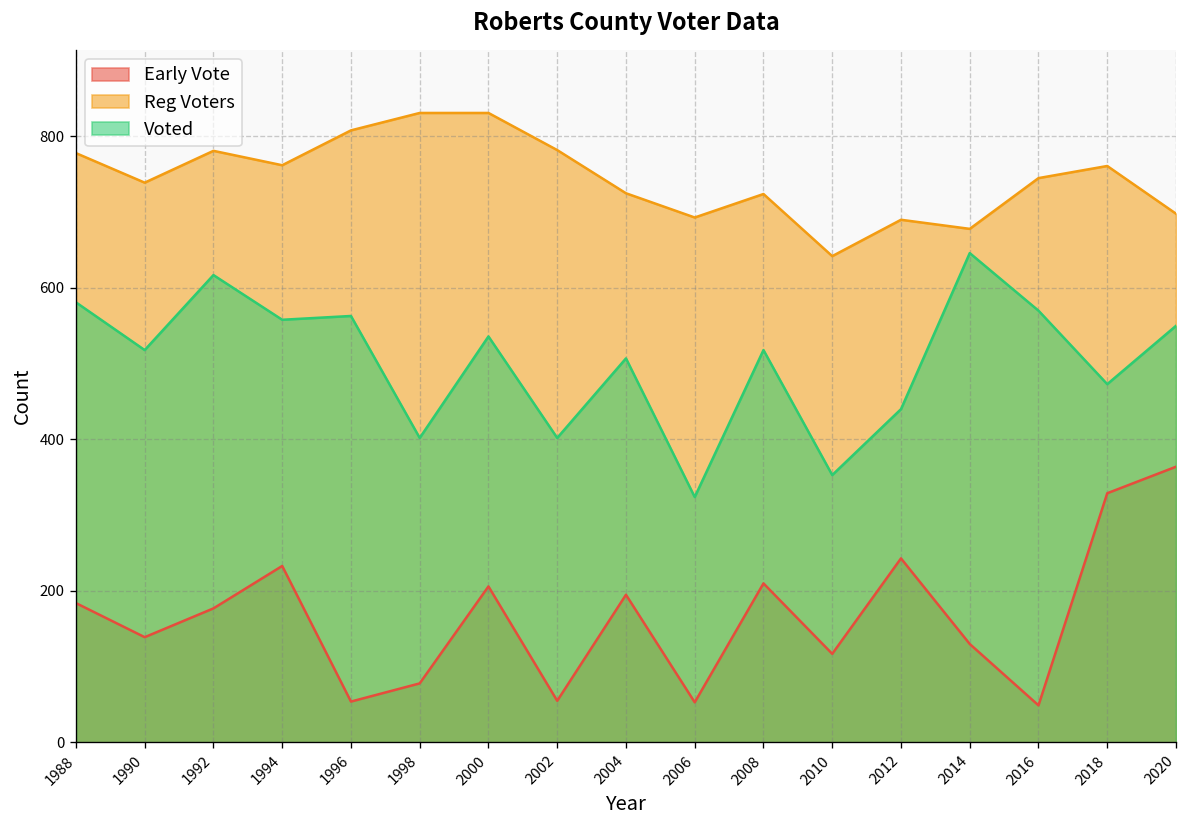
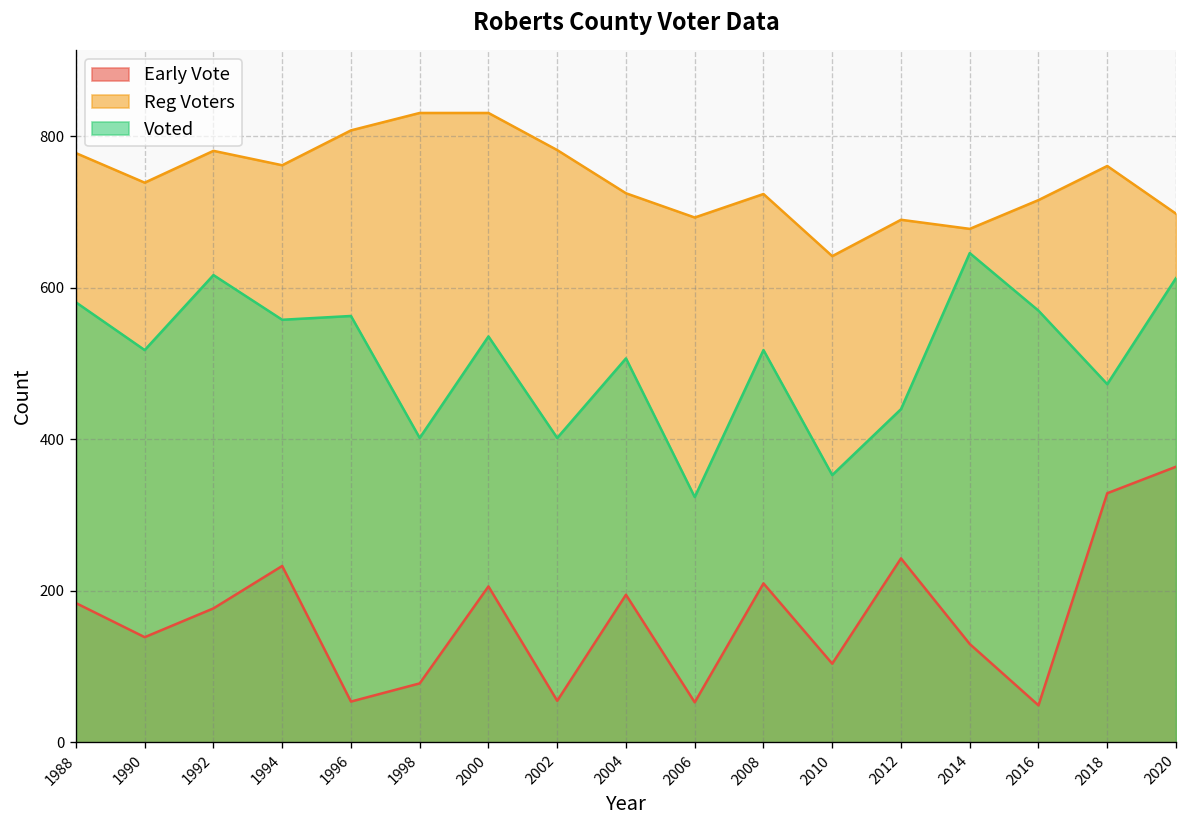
  {
    "Early Vote": {
      "1988": 180,
      "1990": 140,
      "1992": 180,
      "1994": 230,
      "1996": 50,
      "1998": 80,
      "2000": 210,
      "2002": 60,
      "2004": 200,
      "2006": 50,
      "2008": 210,
-     "2010": 120,
+     "2010": 100,
      "2012": 240,
      "2014": 130,
      "2016": 50,
      "2018": 330,
      "2020": 360
    },
    "Reg Voters": {
      "1988": 780,
      "1990": 740,
      "1994": 760,
      "1996": 810,
      "1998": 830,
      "2000": 830,
      "2002": 780,
      "2004": 730,
      "2006": 690,
      "2008": 720,
      "2010": 640,
      "2012": 690,
      "2014": 680,
-     "2016": 750,
+     "2016": 720,
      "2018": 760,
      "2020": 700
    },
    "Voted": {
      "1988": 580,
      "1990": 520,
      "1992": 620,
      "1994": 560,
      "1996": 560,
      "1998": 400,
      "2000": 540,
      "2002": 400,
      "2004": 510,
      "2006": 320,
      "2008": 520,
      "2010": 350,
      "2012": 440,
      "2014": 650,
      "2016": 570,
      "2018": 470,
-     "2020": 550
+     "2020": 610
    }
  }
